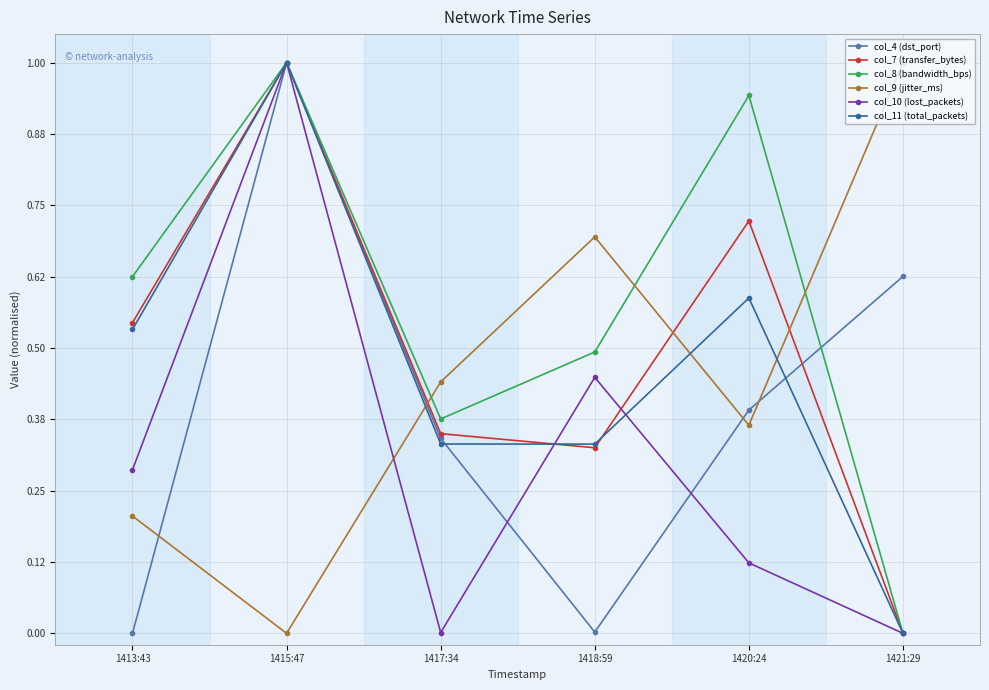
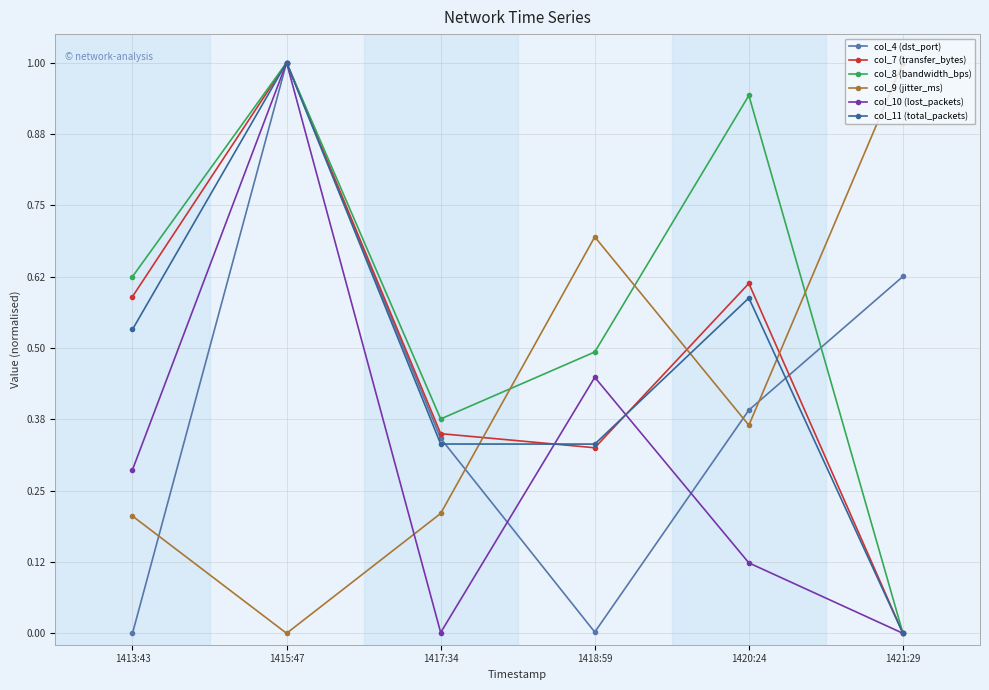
  {
    "col_7 (transfer_bytes)": {
-     "1413:43": 0.54,
+     "1413:43": 0.59,
      "1417:34": 0.35,
      "1418:59": 0.33,
-     "1420:24": 0.72
+     "1420:24": 0.61
    },
    "col_8 (bandwidth_bps)": {
      "1413:43": 0.63,
      "1417:34": 0.38,
      "1418:59": 0.49,
      "1420:24": 0.94
    },
    "col_9 (jitter_ms)": {
      "1413:43": 0.21,
      "1415:47": 0.00,
-     "1417:34": 0.44,
+     "1417:34": 0.21,
      "1418:59": 0.69,
      "1420:24": 0.36
    },
    "col_10 (lost_packets)": {
      "1413:43": 0.29,
      "1417:34": 0.00,
      "1418:59": 0.45,
      "1420:24": 0.12
    }
  }
